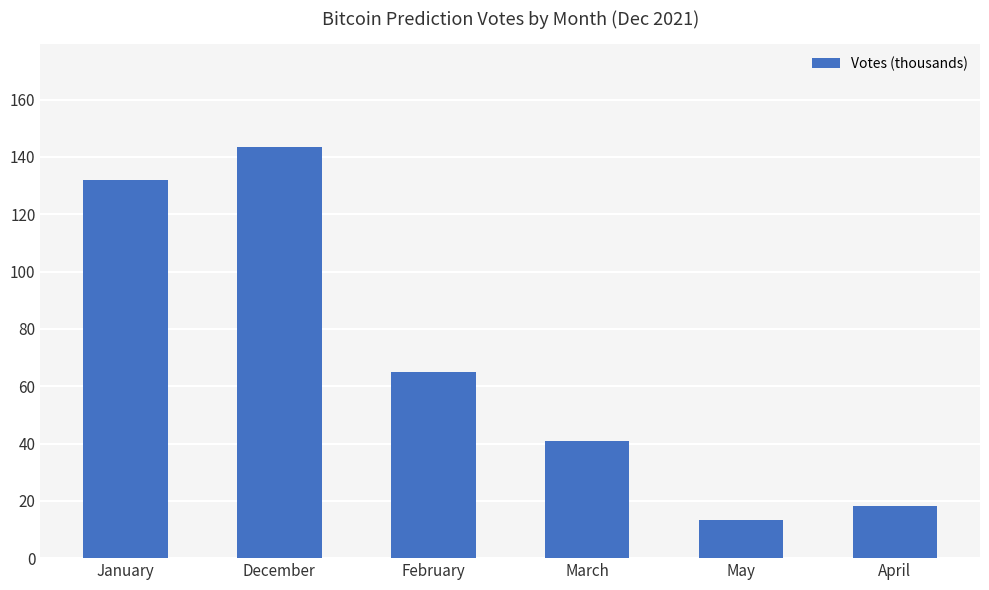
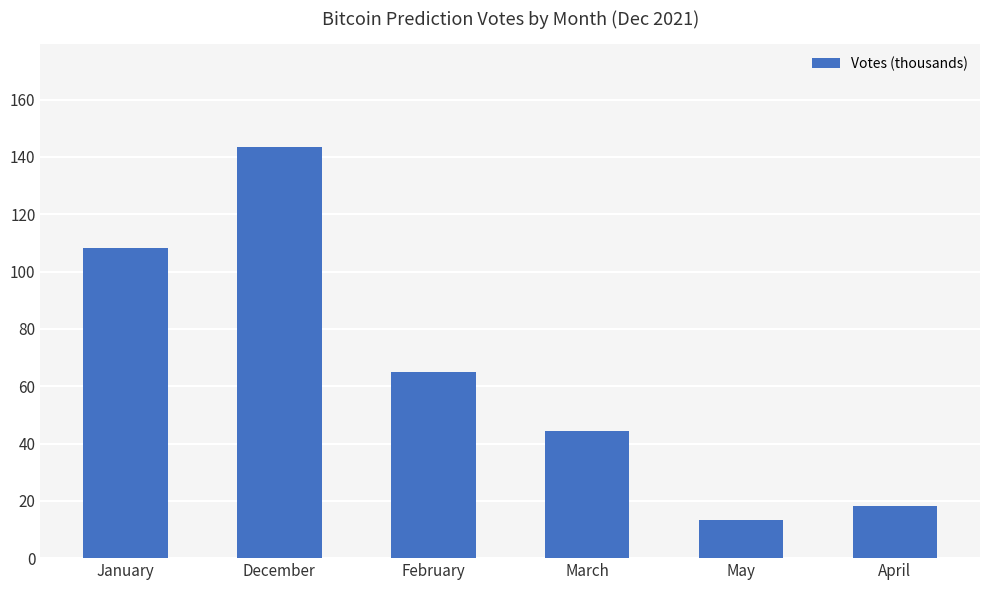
  {
-   "January": 132,
+   "January": 108,
    "December": 144,
    "February": 65,
-   "March": 41,
+   "March": 45,
    "May": 13,
    "April": 18
  }
